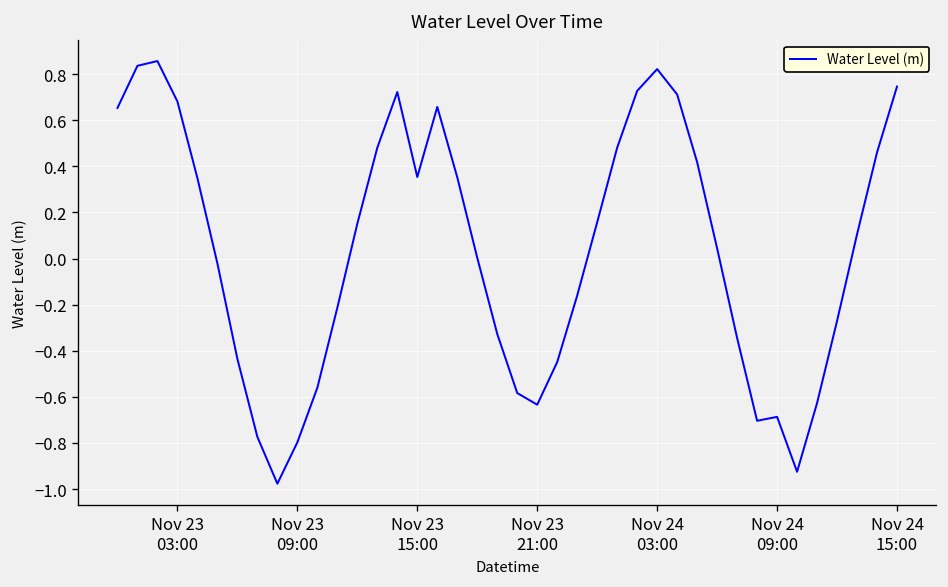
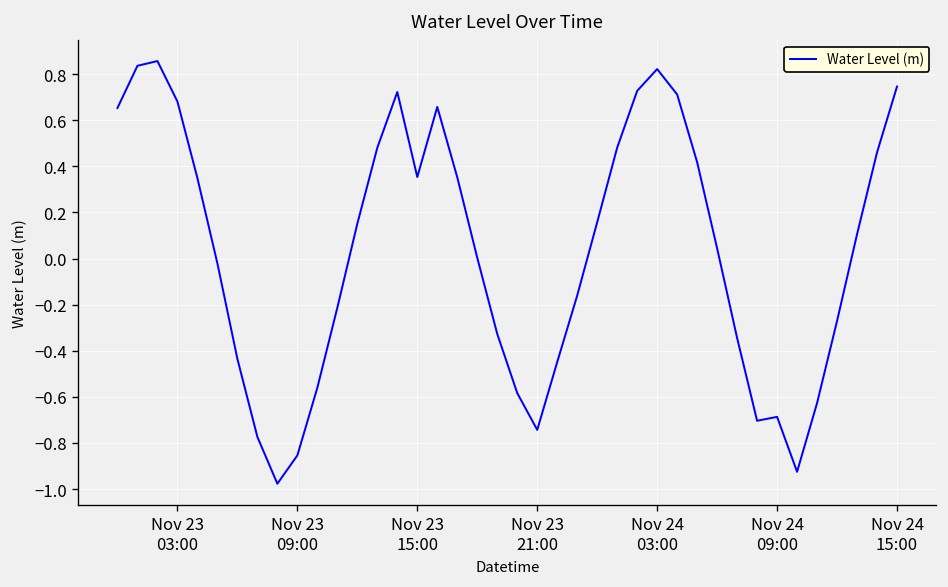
  {
    "Nov 23 03:00": 0.68,
-   "Nov 23 09:00": -0.80,
+   "Nov 23 09:00": -0.85,
    "Nov 23 15:00": 0.35,
-   "Nov 23 21:00": -0.63,
+   "Nov 23 21:00": -0.74,
    "Nov 24 03:00": 0.82,
    "Nov 24 09:00": -0.69,
    "Nov 24 15:00": 0.75
  }
